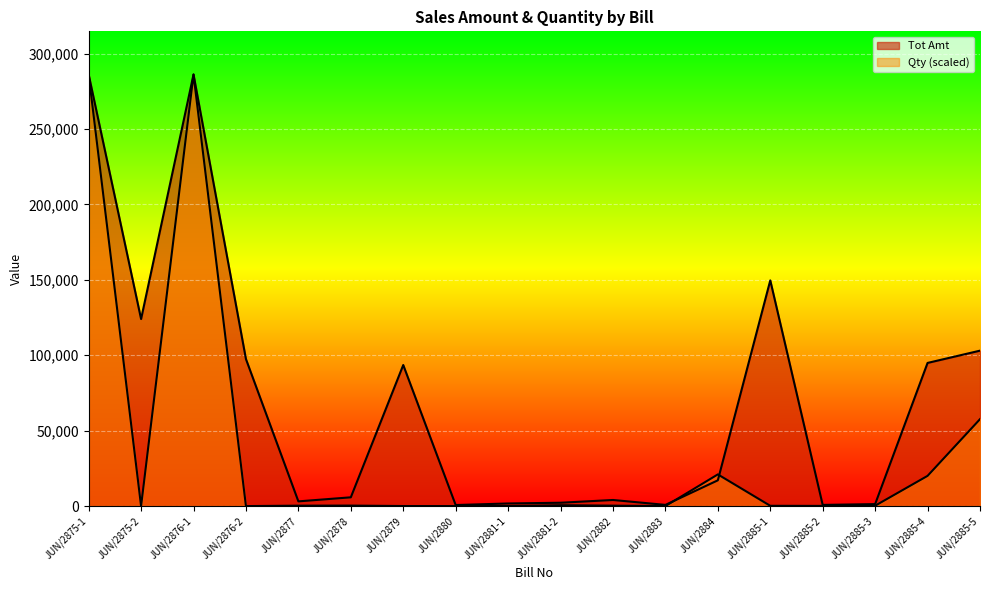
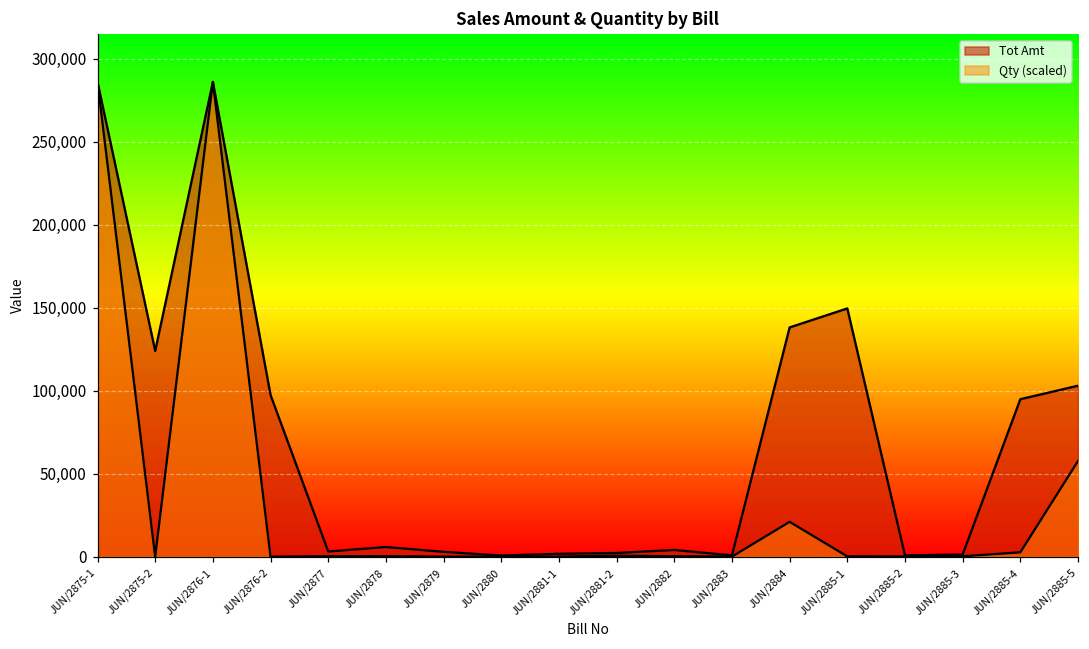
  {
    "Tot Amt": {
      "JUN/2875-2": "124,000",
      "JUN/2876-2": "97,000",
      "JUN/2877": "3,000",
      "JUN/2878": "6,000",
-     "JUN/2879": "94,000",
+     "JUN/2879": "3,000",
      "JUN/2882": "4,000",
-     "JUN/2884": "17,000",
+     "JUN/2884": "138,000",
      "JUN/2885-1": "150,000",
      "JUN/2885-4": "95,000",
      "JUN/2885-5": "103,000"
    },
    "Qty (scaled)": {
      "JUN/2875-2": "0",
      "JUN/2876-2": "0",
      "JUN/2877": "0",
      "JUN/2878": "0",
      "JUN/2879": "0",
      "JUN/2882": "0",
      "JUN/2884": "21,000",
      "JUN/2885-1": "0",
-     "JUN/2885-4": "20,000",
+     "JUN/2885-4": "3,000",
      "JUN/2885-5": "58,000"
    }
  }
